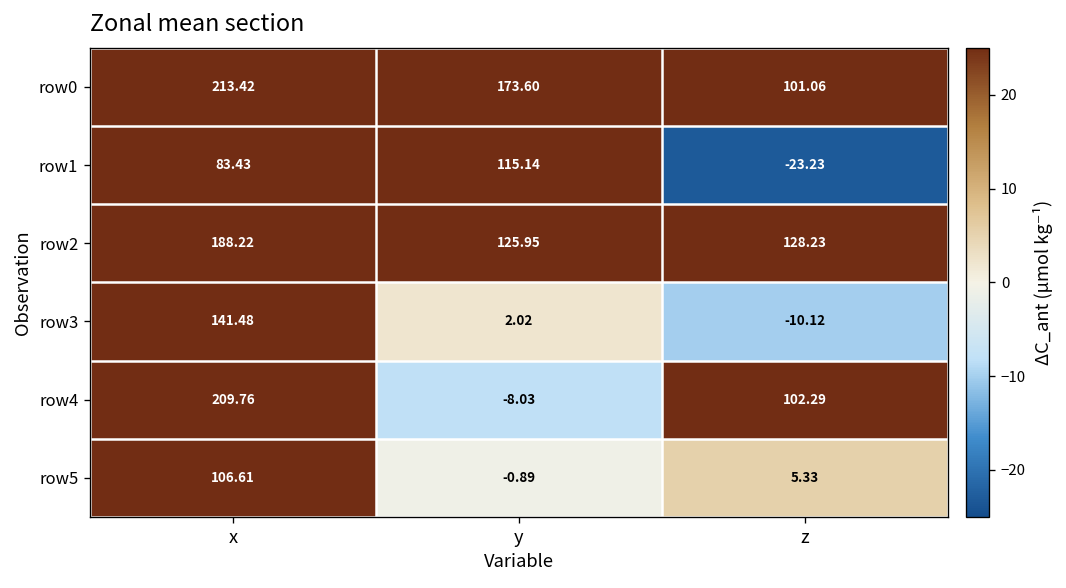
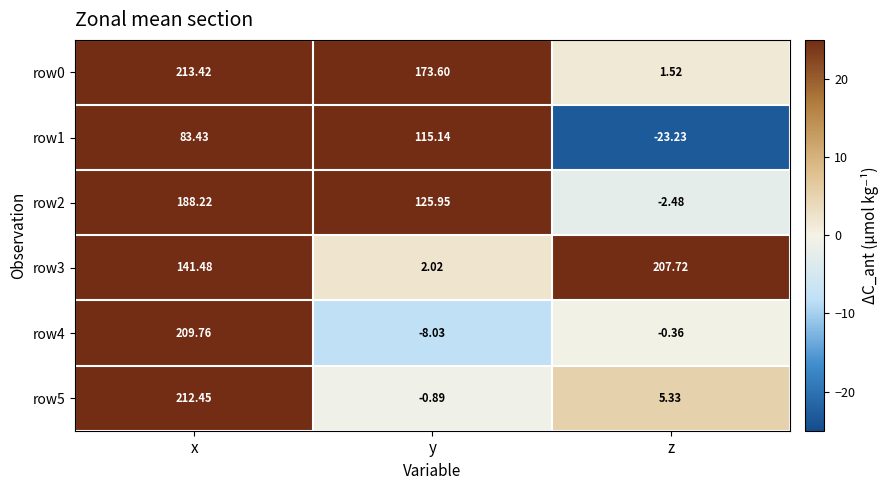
  {
    "row0": {
      "x": 213.42,
      "y": 173.60,
-     "z": 101.06
+     "z": 1.52
    },
    "row1": {
      "x": 83.43,
      "y": 115.14,
      "z": -23.23
    },
    "row2": {
      "x": 188.22,
      "y": 125.95,
-     "z": 128.23
+     "z": -2.48
    },
    "row3": {
      "x": 141.48,
      "y": 2.02,
-     "z": -10.12
+     "z": 207.72
    },
    "row4": {
      "x": 209.76,
      "y": -8.03,
-     "z": 102.29
+     "z": -0.36
    },
    "row5": {
-     "x": 106.61,
+     "x": 212.45,
      "y": -0.89,
      "z": 5.33
    }
  }
